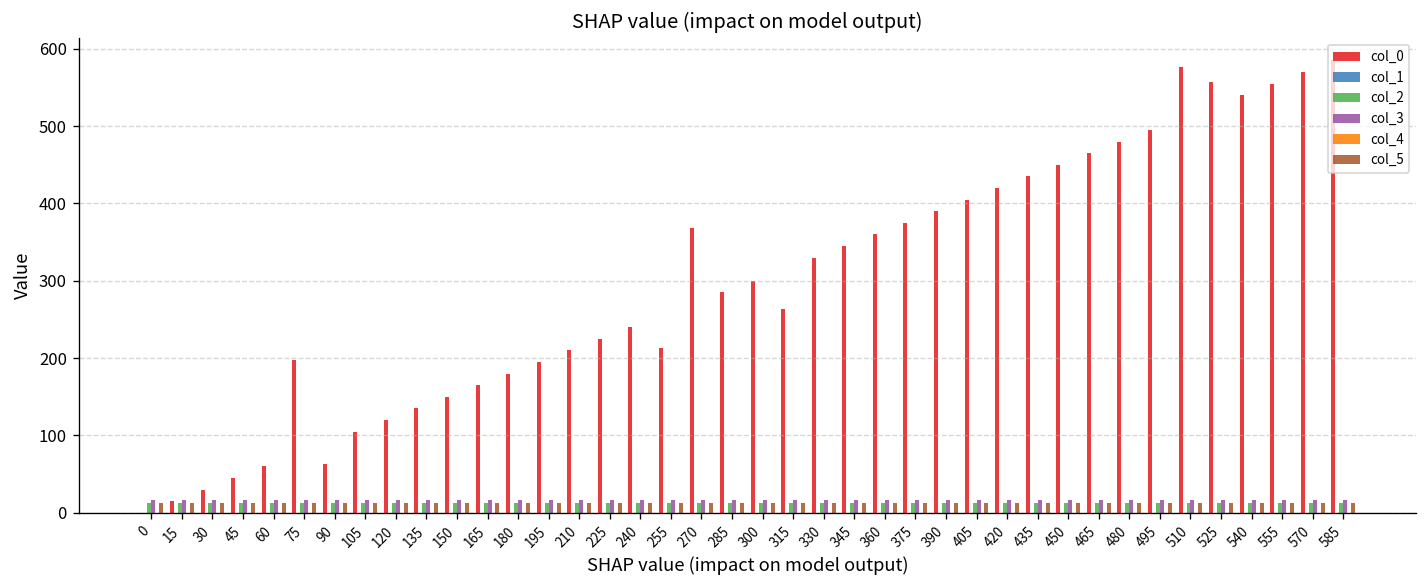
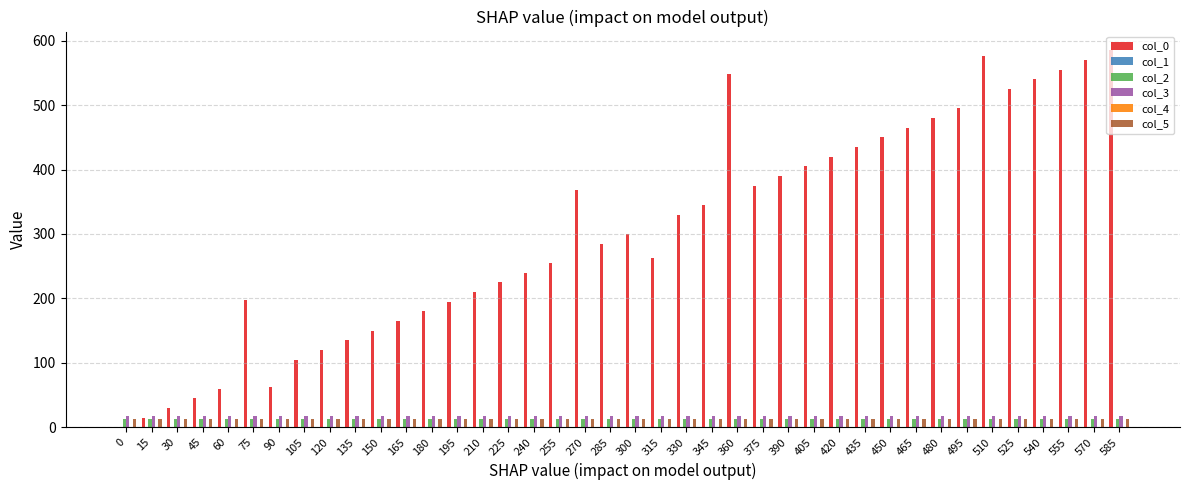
  {
    "col_0": {
      "0": 0,
      "15": 20,
      "30": 30,
      "45": 50,
      "60": 60,
      "75": 200,
      "90": 60,
      "105": 110,
      "120": 120,
      "135": 140,
      "150": 150,
      "165": 170,
      "180": 180,
      "195": 200,
      "210": 210,
      "225": 230,
      "240": 240,
-     "255": 210,
+     "255": 260,
      "270": 370,
      "285": 290,
      "300": 300,
      "315": 260,
      "330": 330,
      "345": 350,
-     "360": 360,
+     "360": 550,
      "375": 380,
      "390": 390,
      "405": 410,
      "420": 420,
      "435": 440,
      "450": 450,
      "465": 470,
      "480": 480,
      "495": 500,
      "510": 580,
-     "525": 560,
+     "525": 530,
      "540": 540,
      "555": 560,
      "570": 570
    }
  }
